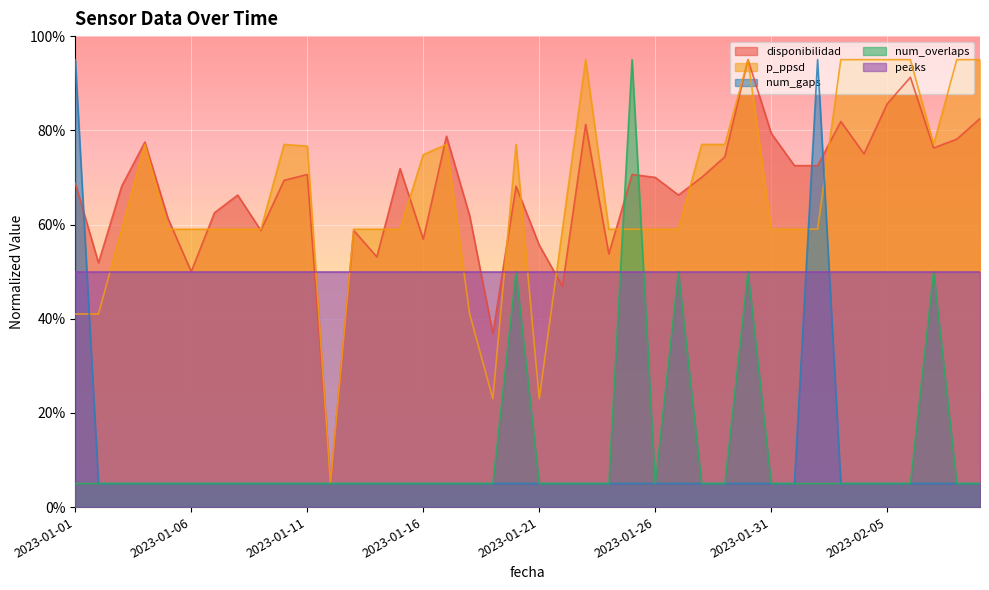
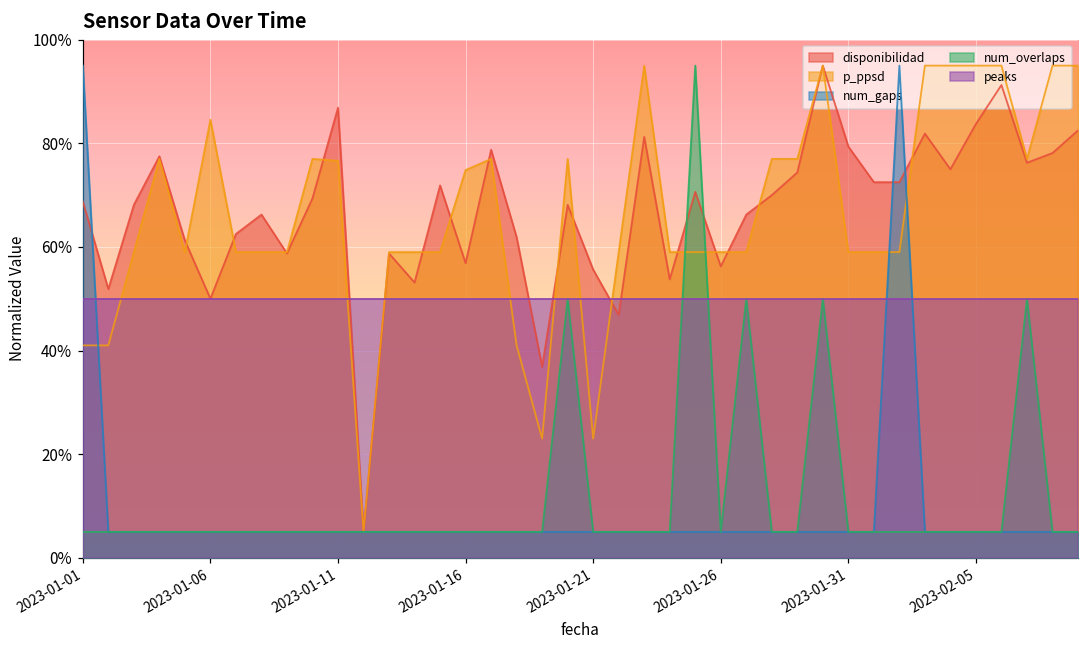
  {
    "disponibilidad": {
      "2023-01-01": "69%",
-     "2023-01-11": "71%",
+     "2023-01-11": "87%",
      "2023-01-16": "57%",
      "2023-01-21": "56%",
-     "2023-01-26": "70%",
+     "2023-01-26": "56%",
      "2023-01-31": "79%",
-     "2023-02-05": "86%"
+     "2023-02-05": "84%"
    },
    "p_ppsd": {
      "2023-01-01": "41%",
-     "2023-01-06": "59%",
+     "2023-01-06": "85%",
      "2023-01-11": "77%",
      "2023-01-16": "75%",
      "2023-01-21": "23%",
      "2023-01-26": "59%",
      "2023-01-31": "59%"
    },
    "num_gaps": {
      "2023-01-01": "95%"
    },
    "num_overlaps": {
      "2023-01-01": "5%"
    },
    "peaks": {
      "2023-01-01": "50%",
      "2023-01-11": "50%",
      "2023-01-16": "50%",
      "2023-01-21": "50%",
      "2023-01-26": "50%",
      "2023-01-31": "50%",
      "2023-02-05": "50%"
    }
  }
